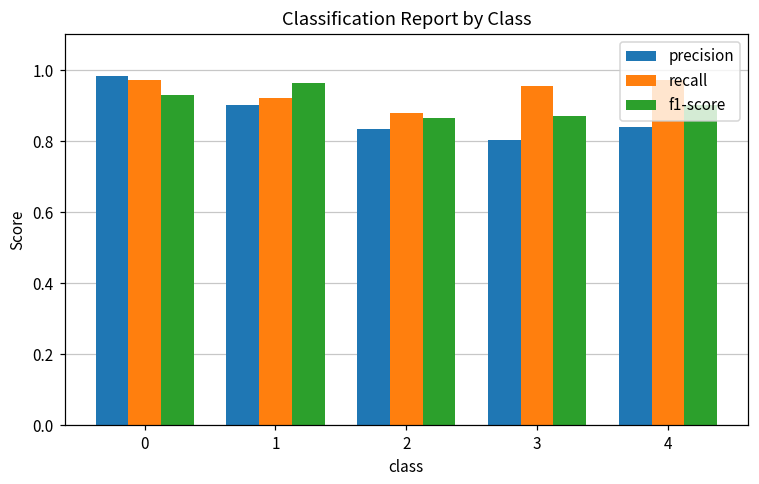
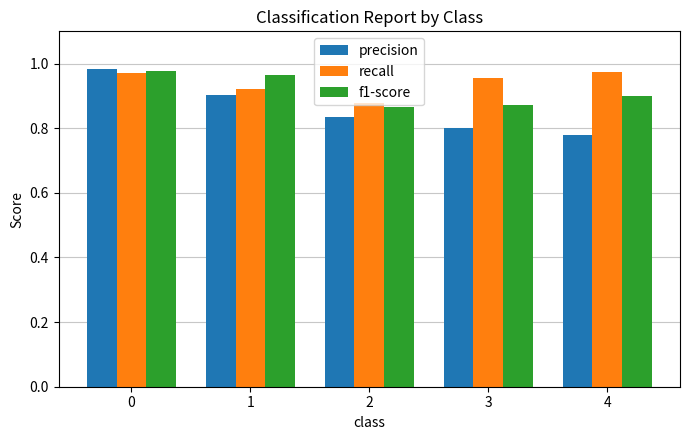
  {
    "precision": {
      "0": 0.98,
      "1": 0.90,
      "2": 0.83,
      "3": 0.80,
-     "4": 0.84
+     "4": 0.78
    },
    "recall": {
      "0": 0.97,
      "1": 0.92,
      "3": 0.95,
      "4": 0.97
    },
    "f1-score": {
-     "0": 0.93,
+     "0": 0.98,
      "1": 0.96,
      "2": 0.86,
      "3": 0.87,
      "4": 0.90
    }
  }
